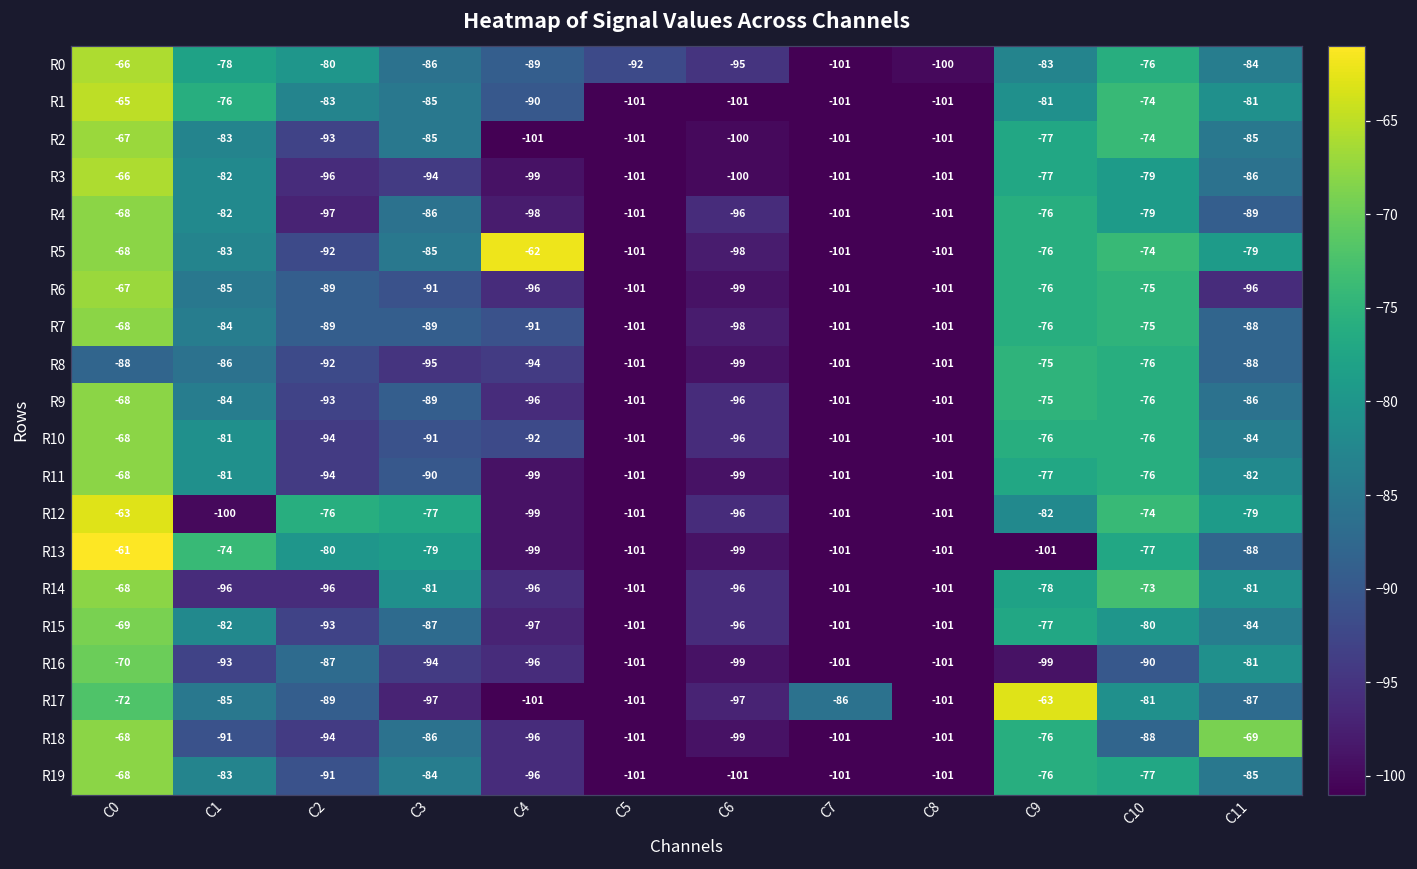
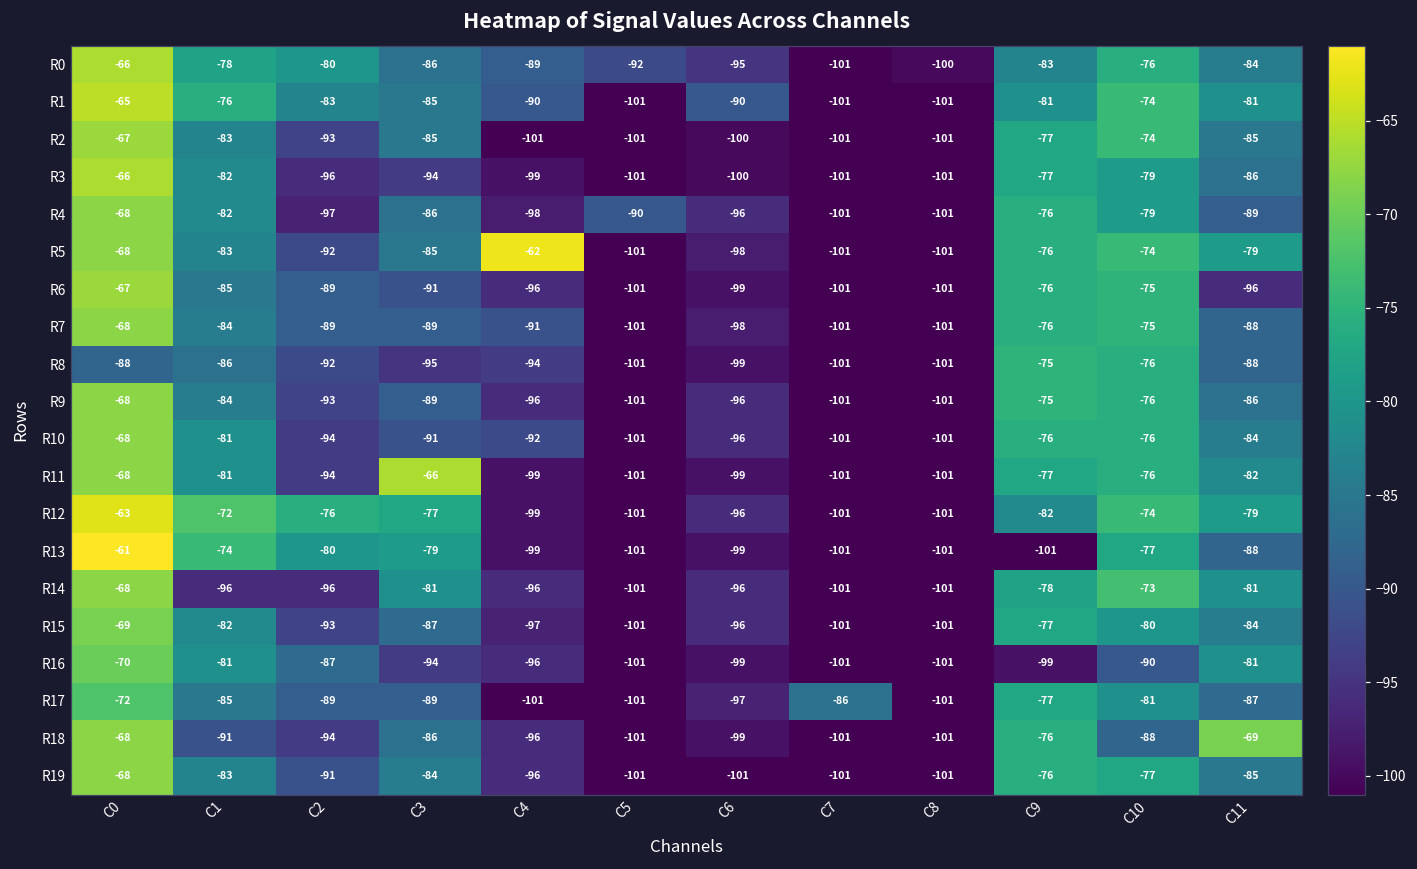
  {
    "R1": {
      "C0": -65,
      "C1": -76,
      "C2": -83,
      "C3": -85,
      "C4": -90,
      "C5": -101,
-     "C6": -101,
+     "C6": -90,
      "C7": -101,
      "C8": -101,
      "C9": -81,
      "C10": -74,
      "C11": -81
    },
    "R4": {
      "C0": -68,
      "C1": -82,
      "C2": -97,
      "C3": -86,
      "C4": -98,
-     "C5": -101,
+     "C5": -90,
      "C6": -96,
      "C7": -101,
      "C8": -101,
      "C9": -76,
      "C10": -79,
      "C11": -89
    },
    "R11": {
      "C0": -68,
      "C1": -81,
      "C2": -94,
-     "C3": -90,
+     "C3": -66,
      "C4": -99,
      "C5": -101,
      "C6": -99,
      "C7": -101,
      "C8": -101,
      "C9": -77,
      "C10": -76,
      "C11": -82
    },
    "R12": {
      "C0": -63,
-     "C1": -100,
+     "C1": -72,
      "C2": -76,
      "C3": -77,
      "C4": -99,
      "C5": -101,
      "C6": -96,
      "C7": -101,
      "C8": -101,
      "C9": -82,
      "C10": -74,
      "C11": -79
    },
    "R16": {
      "C0": -70,
-     "C1": -93,
+     "C1": -81,
      "C2": -87,
      "C3": -94,
      "C4": -96,
      "C5": -101,
      "C6": -99,
      "C7": -101,
      "C8": -101,
      "C9": -99,
      "C10": -90,
      "C11": -81
    },
    "R17": {
      "C0": -72,
      "C1": -85,
      "C2": -89,
-     "C3": -97,
+     "C3": -89,
      "C4": -101,
      "C5": -101,
      "C6": -97,
      "C7": -86,
      "C8": -101,
-     "C9": -63,
+     "C9": -77,
      "C10": -81,
      "C11": -87
    }
  }
